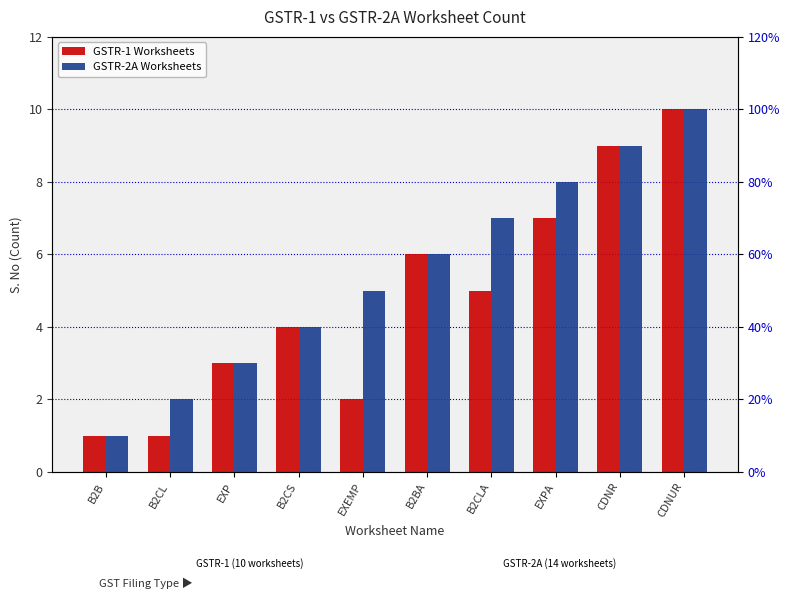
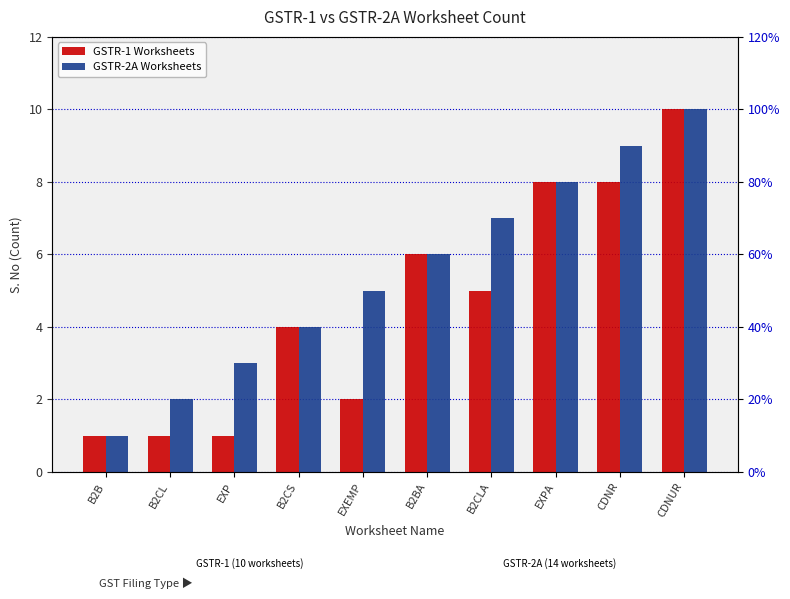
  {
    "GSTR-1 Worksheets": {
      "B2B": 1,
      "B2CL": 1,
-     "EXP": 3,
+     "EXP": 1,
      "B2CS": 4,
      "EXEMP": 2,
      "B2BA": 6,
      "B2CLA": 5,
-     "EXPA": 7,
-     "CDNR": 9,
+     "EXPA": 8,
+     "CDNR": 8,
      "CDNUR": 10
    },
    "GSTR-2A Worksheets": {
      "B2B": 1,
      "B2CL": 2,
      "EXP": 3,
      "B2CS": 4,
      "EXEMP": 5,
      "B2BA": 6,
      "B2CLA": 7,
      "EXPA": 8,
      "CDNR": 9,
      "CDNUR": 10
    }
  }
